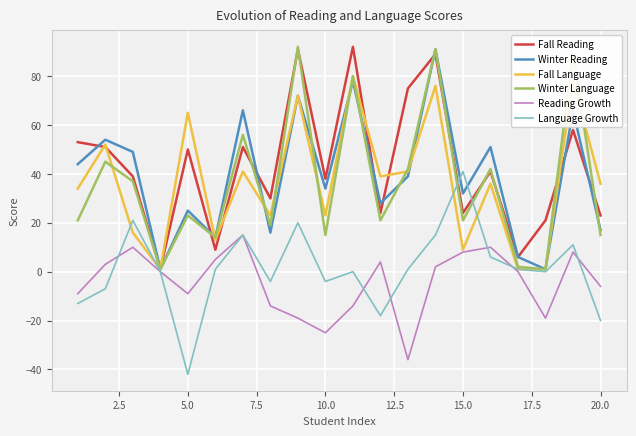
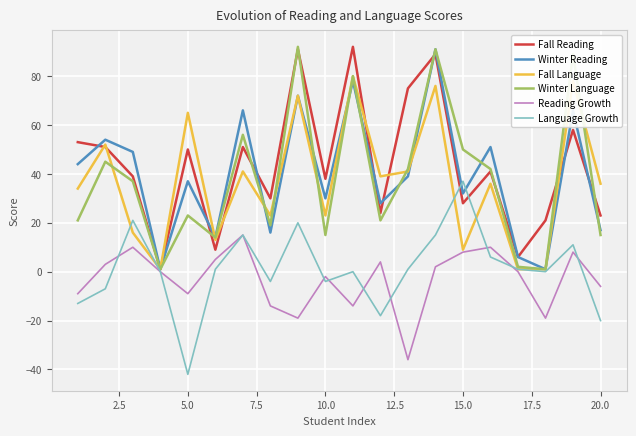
  {
    "Fall Reading": {
      "5.0": 50,
      "10.0": 38,
-     "15.0": 24,
+     "15.0": 28,
      "20.0": 23
    },
    "Winter Reading": {
-     "5.0": 25,
-     "10.0": 34,
+     "5.0": 37,
+     "10.0": 30,
      "15.0": 32,
      "20.0": 17
    },
    "Fall Language": {
      "5.0": 65,
      "10.0": 23,
      "20.0": 36
    },
    "Winter Language": {
      "5.0": 23,
      "10.0": 15,
-     "15.0": 21,
+     "15.0": 50,
      "20.0": 15
    },
    "Reading Growth": {
      "5.0": -9,
-     "10.0": -25,
+     "10.0": -2,
      "20.0": -6
    },
    "Language Growth": {
      "5.0": -42,
      "10.0": -4,
-     "15.0": 41,
+     "15.0": 37,
      "20.0": -20
    }
  }
